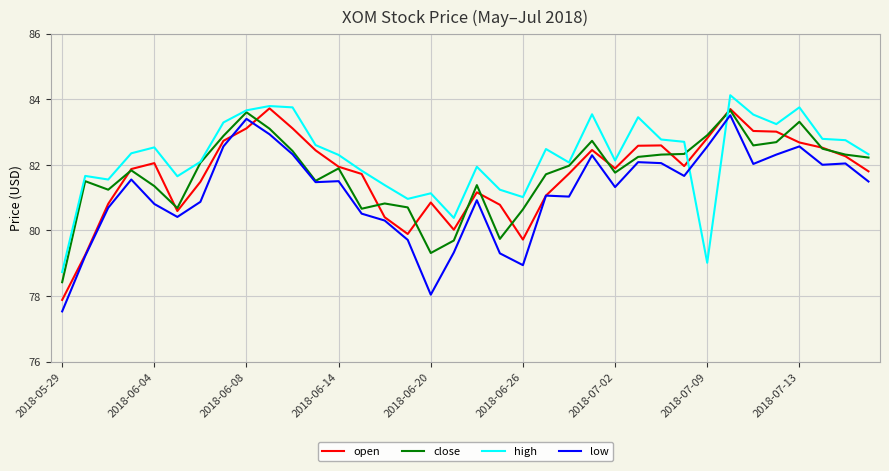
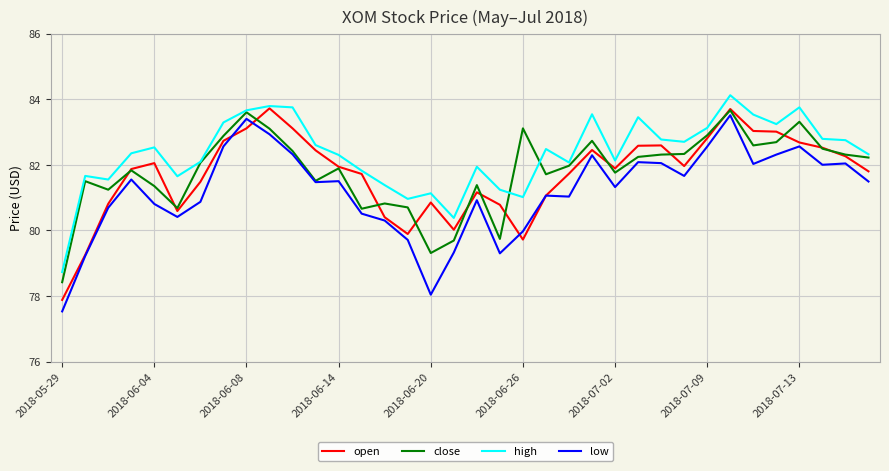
  {
    "open": {
      "2018-05-29": 77.9,
      "2018-06-04": 82.1,
      "2018-06-08": 83.1,
      "2018-06-20": 80.9,
      "2018-06-26": 79.7,
      "2018-07-02": 81.9,
      "2018-07-09": 82.8,
      "2018-07-13": 82.7
    },
    "close": {
      "2018-05-29": 78.4,
      "2018-06-04": 81.4,
      "2018-06-20": 79.3,
-     "2018-06-26": 80.6,
+     "2018-06-26": 83.1,
      "2018-07-02": 81.8,
      "2018-07-09": 82.9,
      "2018-07-13": 83.3
    },
    "high": {
      "2018-05-29": 78.7,
      "2018-06-04": 82.5,
      "2018-06-14": 82.3,
      "2018-06-20": 81.1,
      "2018-06-26": 81.0,
      "2018-07-02": 82.1,
-     "2018-07-09": 79.0,
+     "2018-07-09": 83.1,
      "2018-07-13": 83.8
    },
    "low": {
      "2018-05-29": 77.5,
      "2018-06-04": 80.8,
      "2018-06-08": 83.4,
      "2018-06-14": 81.5,
      "2018-06-20": 78.0,
-     "2018-06-26": 78.9,
+     "2018-06-26": 80.0,
      "2018-07-02": 81.3,
      "2018-07-09": 82.6,
      "2018-07-13": 82.6
    }
  }
